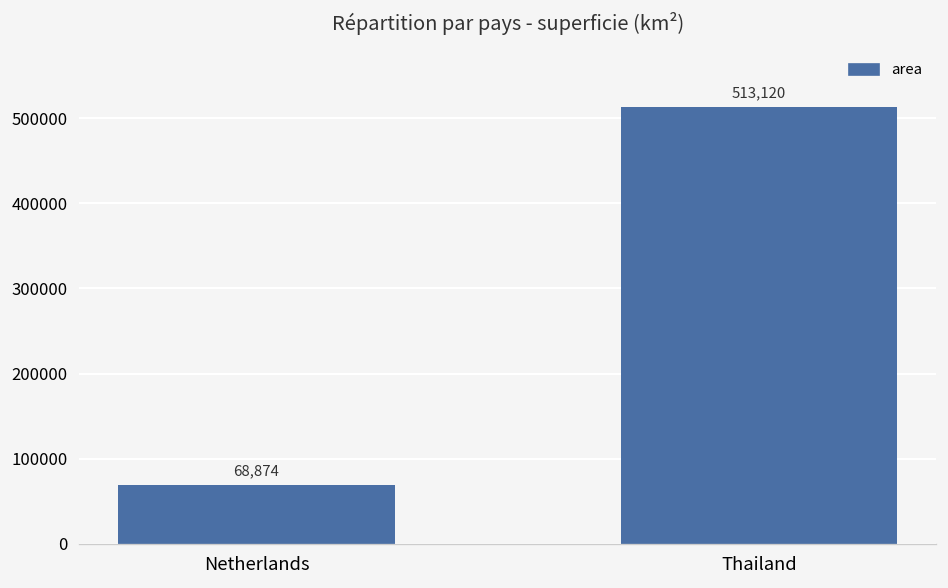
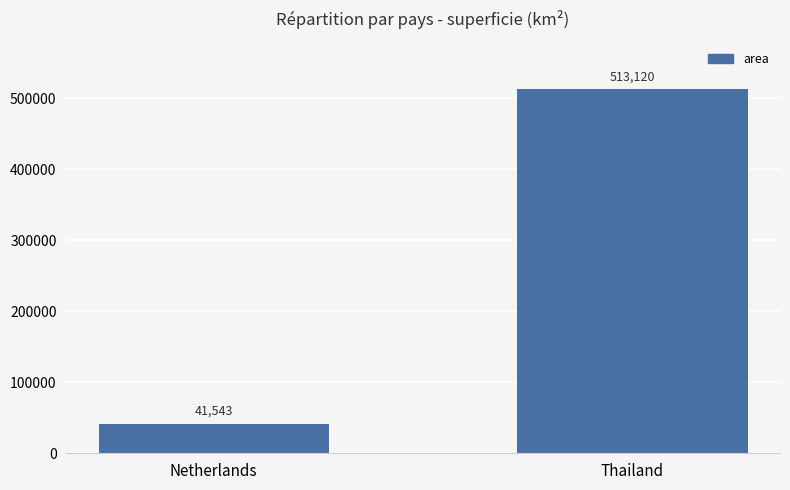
  {
-   "Netherlands": "68,874",
+   "Netherlands": "41,543",
    "Thailand": "513,120"
  }
